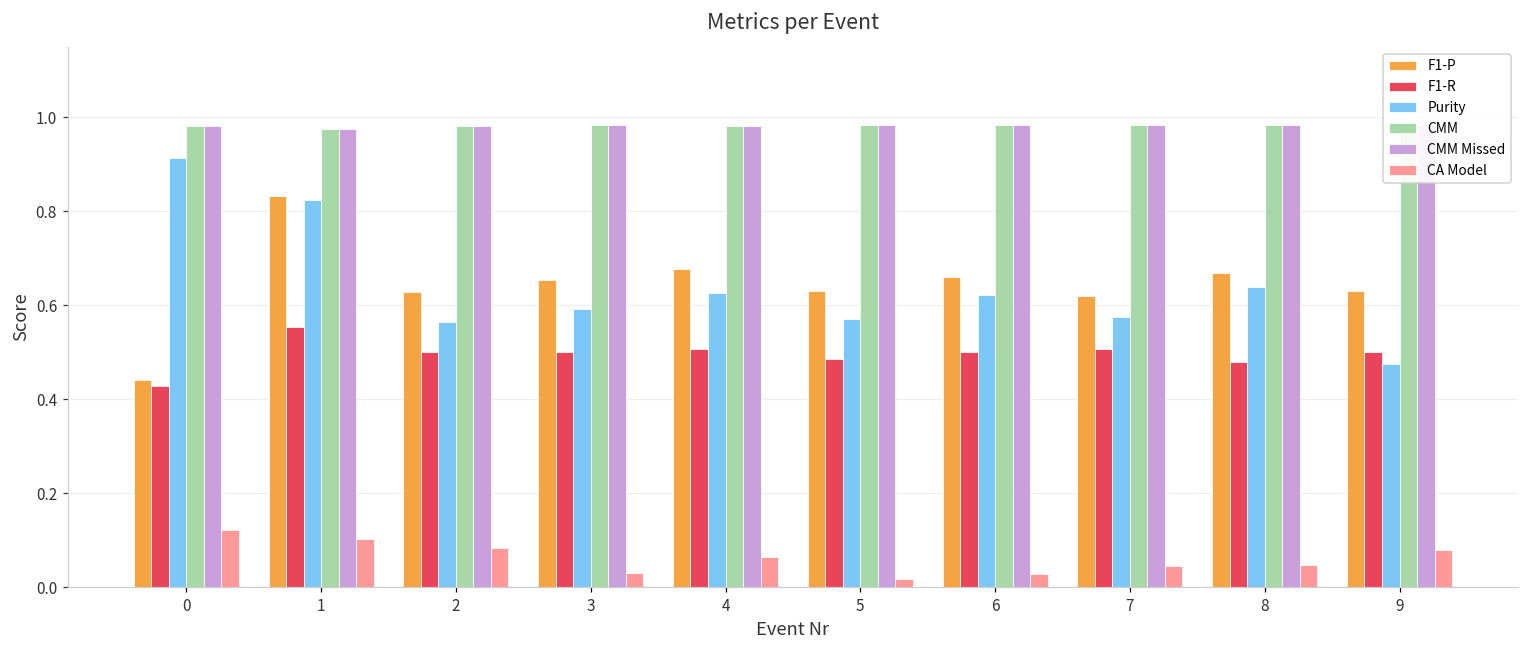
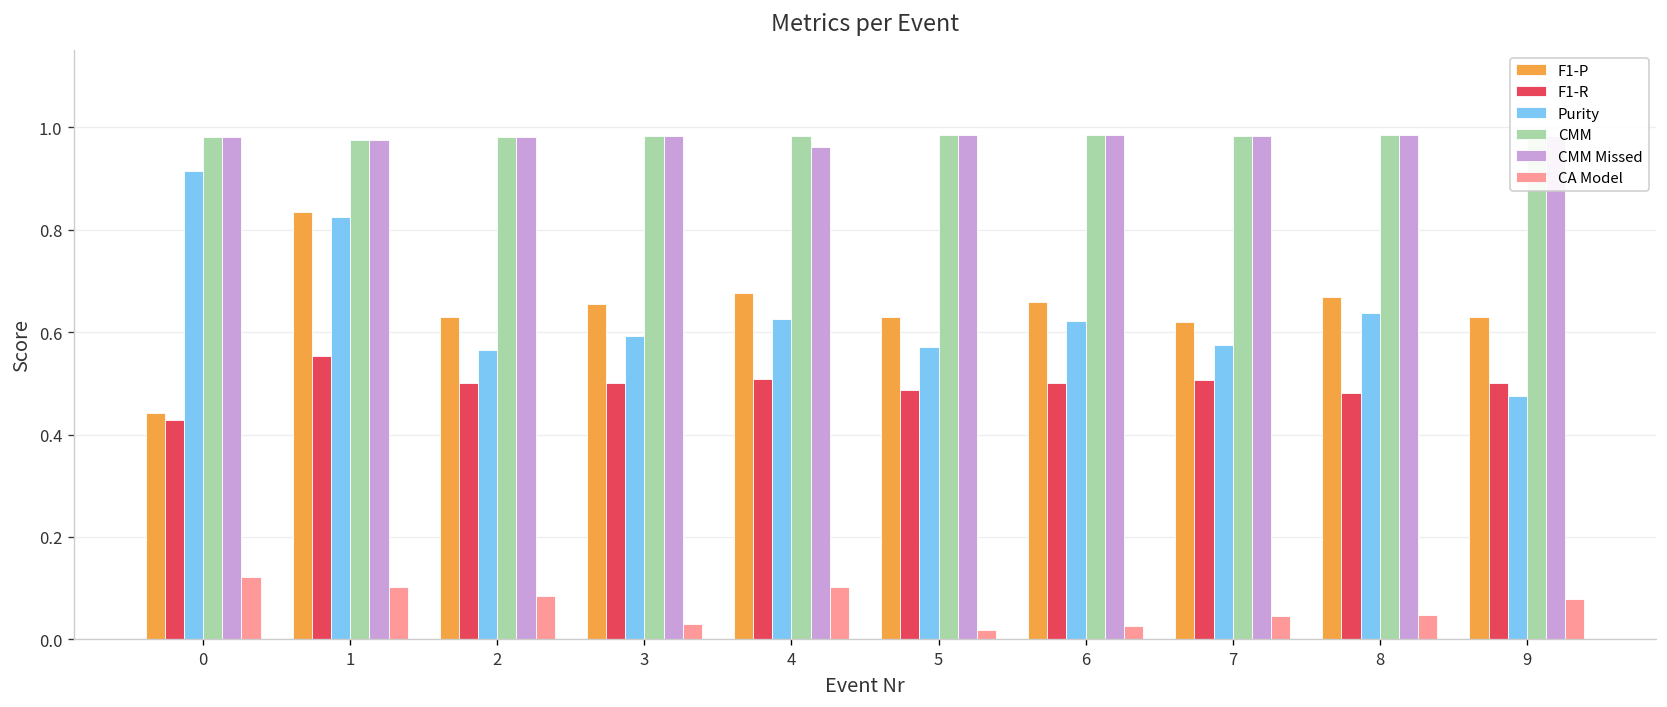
  {
    "F1-P": {
      "0": 0.44,
      "1": 0.83,
      "2": 0.63,
      "3": 0.65,
      "4": 0.68,
      "5": 0.63,
      "6": 0.66,
      "7": 0.62,
      "8": 0.67,
      "9": 0.63
    },
    "F1-R": {
      "0": 0.43,
      "1": 0.55,
      "2": 0.50,
      "3": 0.50,
      "4": 0.51,
      "5": 0.49,
      "6": 0.50,
      "7": 0.51,
      "8": 0.48,
      "9": 0.50
    },
    "Purity": {
      "0": 0.91,
      "1": 0.82,
      "2": 0.56,
      "3": 0.59,
      "4": 0.63,
      "5": 0.57,
      "6": 0.62,
      "7": 0.57,
      "8": 0.64,
      "9": 0.48
    },
    "CMM": {
      "0": 0.98,
      "1": 0.97,
      "2": 0.98,
      "3": 0.98,
      "4": 0.98,
      "5": 0.98,
      "6": 0.98,
      "7": 0.98,
      "8": 0.98
    },
    "CMM Missed": {
      "0": 0.98,
      "1": 0.97,
      "2": 0.98,
      "3": 0.98,
-     "4": 0.98,
+     "4": 0.96,
      "5": 0.98,
      "6": 0.98,
      "7": 0.98,
      "8": 0.98
    },
    "CA Model": {
      "0": 0.12,
      "1": 0.10,
      "2": 0.08,
      "3": 0.03,
-     "4": 0.06,
+     "4": 0.10,
      "5": 0.02,
      "6": 0.03,
      "7": 0.05,
      "8": 0.05,
      "9": 0.08
    }
  }
